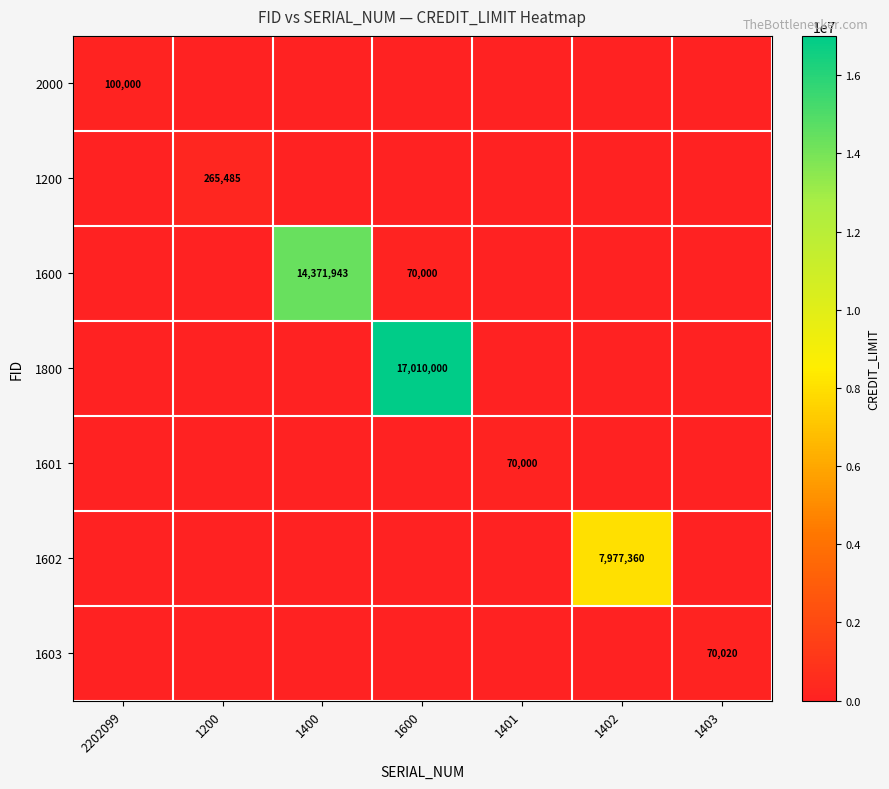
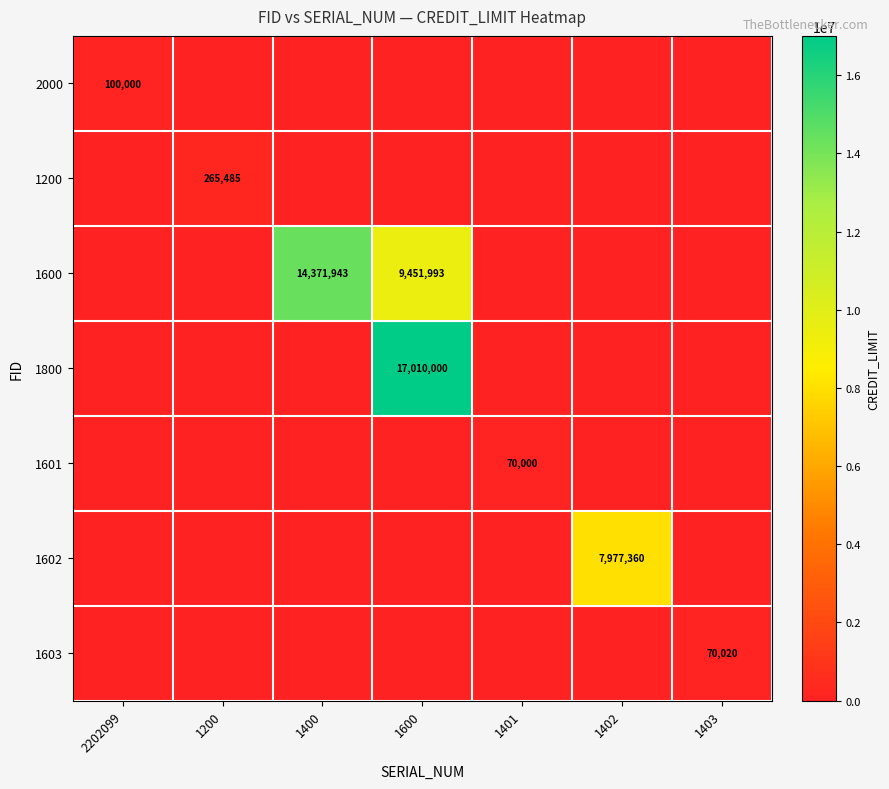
  {
    "2000": {
      "2202099": "100,000"
    },
    "1200": {
      "1200": "265,485"
    },
    "1600": {
      "1400": "14,371,943",
-     "1600": "70,000"
+     "1600": "9,451,993"
    },
    "1800": {
      "1600": "17,010,000"
    },
    "1601": {
      "1401": "70,000"
    },
    "1602": {
      "1402": "7,977,360"
    },
    "1603": {
      "1403": "70,020"
    }
  }
